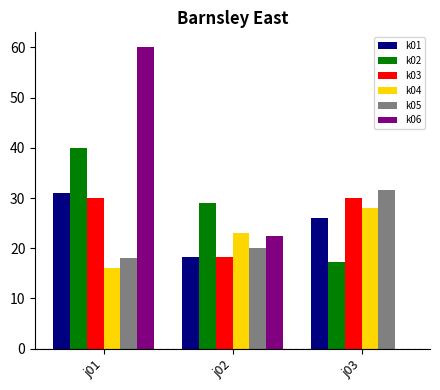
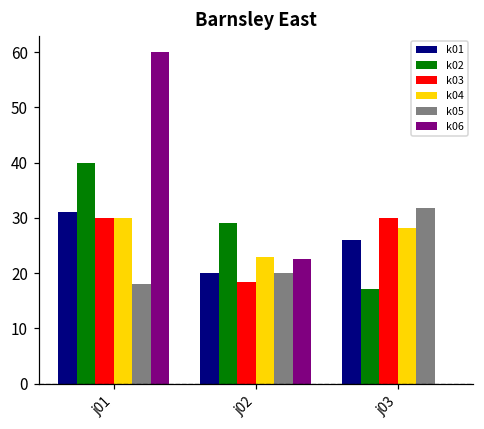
  {
    "k01": {
      "j01": 31,
-     "j02": 18,
+     "j02": 20,
      "j03": 26
    },
    "k02": {
      "j01": 40,
      "j02": 29,
      "j03": 17
    },
    "k03": {
      "j01": 30,
      "j02": 18,
      "j03": 30
    },
    "k04": {
-     "j01": 16,
+     "j01": 30,
      "j02": 23,
      "j03": 28
    },
    "k05": {
      "j01": 18,
      "j02": 20,
      "j03": 32
    },
    "k06": {
      "j01": 60,
      "j02": 23,
      "j03": 0
    }
  }
